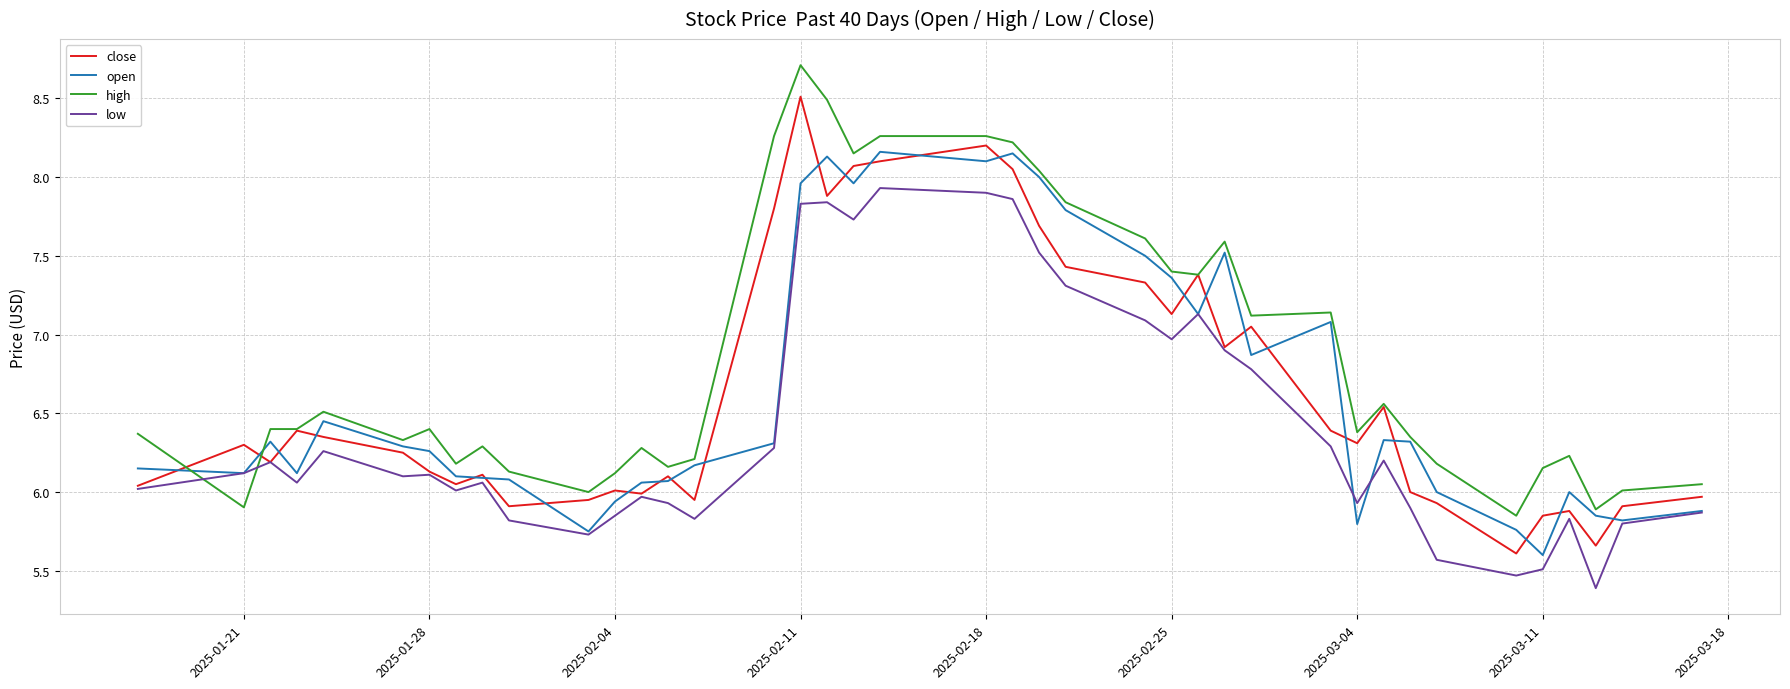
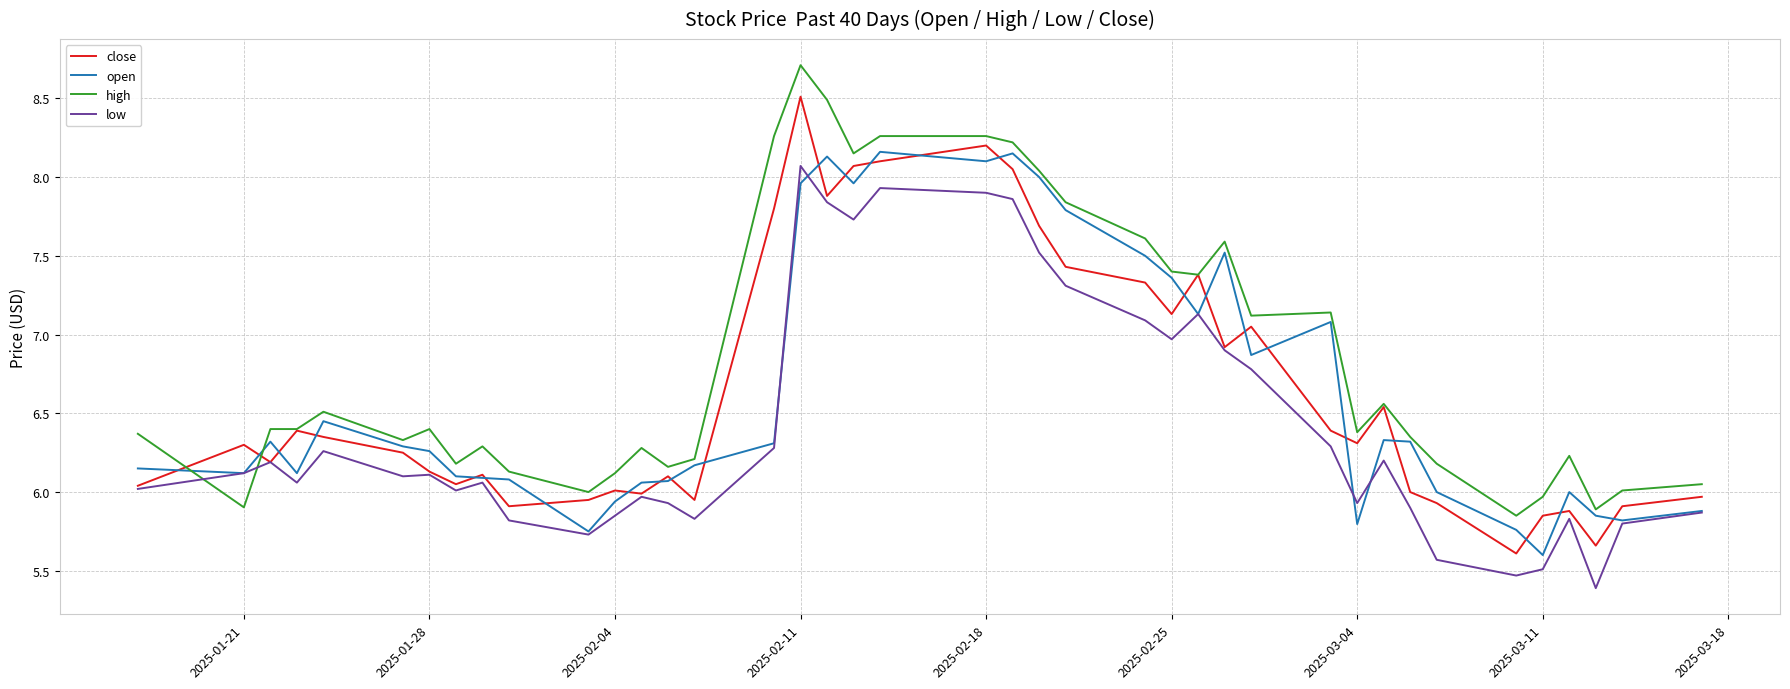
  {
    "close": {
      "2025-01-21": 6.30,
      "2025-01-28": 6.13,
      "2025-02-04": 6.01,
      "2025-02-11": 8.51,
      "2025-02-18": 8.20,
      "2025-02-25": 7.13,
      "2025-03-04": 6.31,
      "2025-03-11": 5.85
    },
    "open": {
      "2025-01-28": 6.26,
      "2025-02-04": 5.94,
      "2025-02-11": 7.96,
      "2025-02-18": 8.10,
      "2025-02-25": 7.36,
      "2025-03-04": 5.80,
      "2025-03-11": 5.60
    },
    "high": {
      "2025-01-21": 5.90,
      "2025-01-28": 6.40,
      "2025-02-04": 6.12,
      "2025-02-11": 8.71,
      "2025-02-18": 8.26,
      "2025-02-25": 7.40,
      "2025-03-04": 6.38,
-     "2025-03-11": 6.15
+     "2025-03-11": 5.97
    },
    "low": {
      "2025-01-28": 6.11,
      "2025-02-04": 5.85,
-     "2025-02-11": 7.83,
+     "2025-02-11": 8.07,
      "2025-02-18": 7.90,
      "2025-02-25": 6.97,
      "2025-03-04": 5.93,
      "2025-03-11": 5.51
    }
  }
